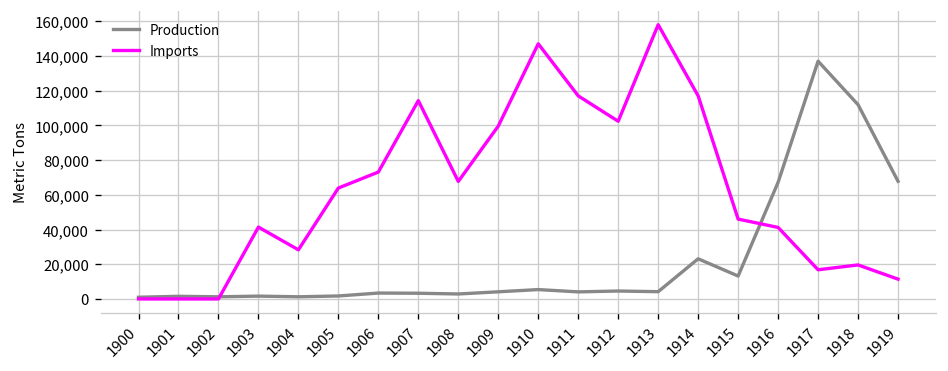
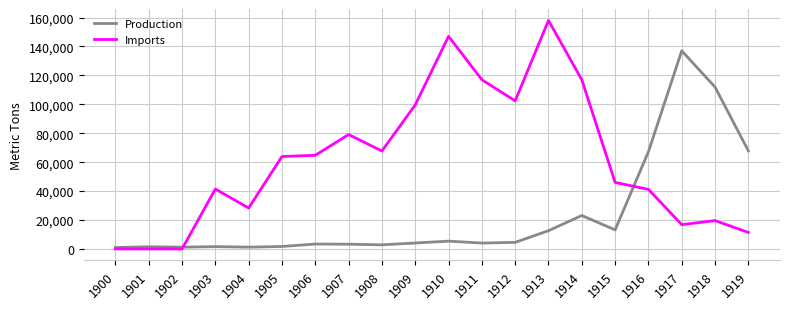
  {
    "Production": {
      "1903": "2,000",
      "1904": "1,000",
      "1905": "2,000",
      "1906": "3,000",
      "1907": "3,000",
      "1908": "3,000",
      "1909": "4,000",
      "1910": "5,000",
      "1911": "4,000",
      "1912": "5,000",
-     "1913": "4,000",
+     "1913": "13,000",
      "1914": "23,000",
      "1915": "13,000",
      "1916": "67,000",
      "1917": "137,000",
      "1918": "112,000",
      "1919": "68,000"
    },
    "Imports": {
      "1903": "41,000",
      "1904": "28,000",
      "1905": "64,000",
-     "1906": "73,000",
-     "1907": "114,000",
+     "1906": "65,000",
+     "1907": "79,000",
      "1908": "68,000",
      "1909": "100,000",
      "1910": "147,000",
      "1911": "117,000",
      "1912": "102,000",
      "1913": "158,000",
      "1914": "117,000",
      "1915": "46,000",
      "1916": "41,000",
      "1917": "17,000",
      "1918": "20,000",
      "1919": "11,000"
    }
  }
